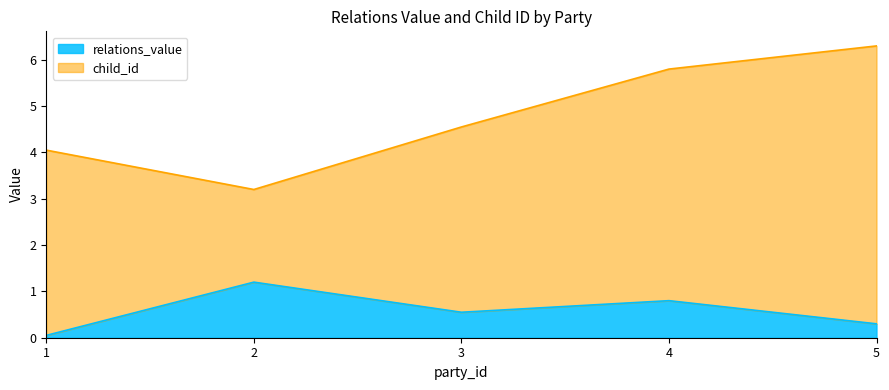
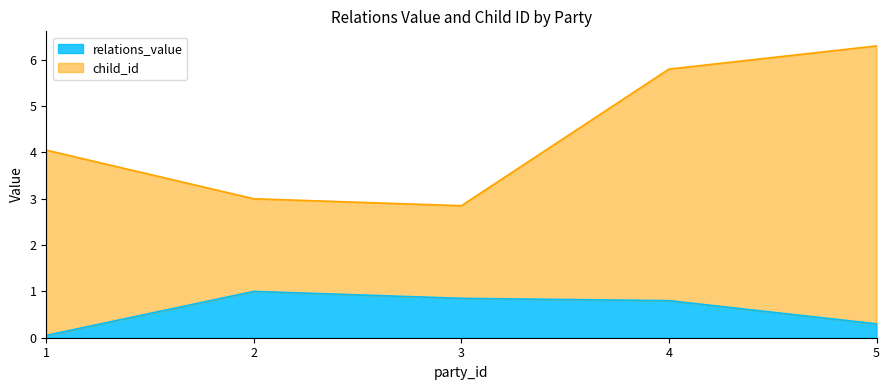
  {
    "relations_value": {
      "1": 0.1,
-     "2": 1.2,
-     "3": 0.6,
+     "2": 1.0,
+     "3": 0.9,
      "4": 0.8,
      "5": 0.3
    },
    "child_id": {
      "1": 4,
      "2": 2,
-     "3": 4,
+     "3": 2,
      "4": 5,
      "5": 6
    }
  }
